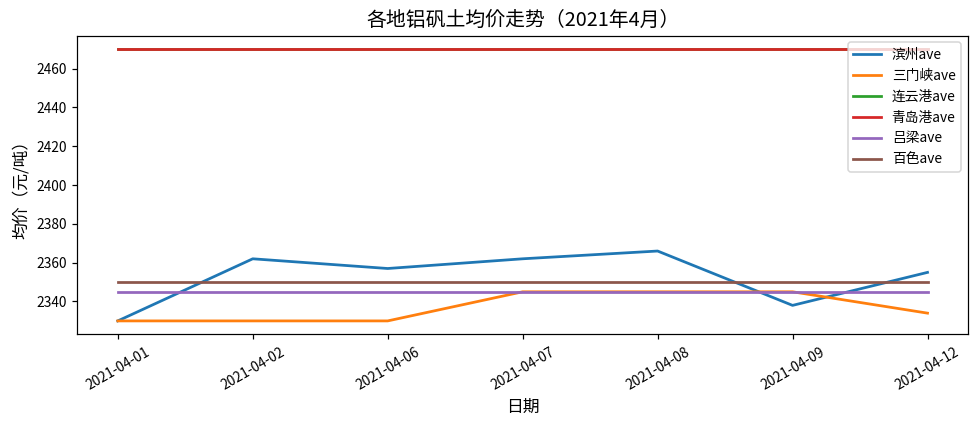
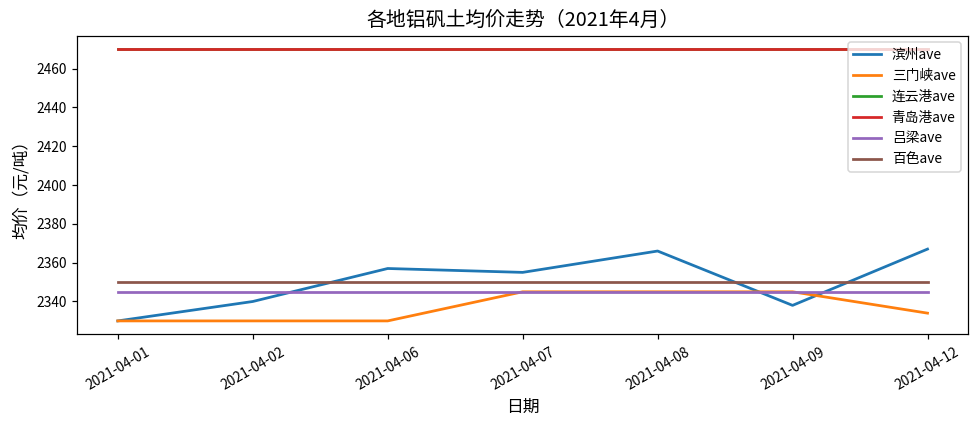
  {
    "滨州ave": {
-     "2021-04-02": 2362,
+     "2021-04-02": 2340,
      "2021-04-06": 2357,
-     "2021-04-07": 2362,
+     "2021-04-07": 2355,
      "2021-04-08": 2366,
      "2021-04-09": 2338,
-     "2021-04-12": 2355
+     "2021-04-12": 2367
    },
    "三门峡ave": {
      "2021-04-02": 2330,
      "2021-04-06": 2330,
      "2021-04-12": 2334
    },
    "青岛港ave": {
      "2021-04-01": 2470,
      "2021-04-02": 2470,
      "2021-04-06": 2470,
      "2021-04-07": 2470,
      "2021-04-08": 2470,
      "2021-04-09": 2470
    },
    "吕梁ave": {
      "2021-04-01": 2345,
      "2021-04-02": 2345,
      "2021-04-06": 2345,
      "2021-04-12": 2345
    },
    "百色ave": {
      "2021-04-01": 2350,
      "2021-04-02": 2350,
      "2021-04-06": 2350,
      "2021-04-07": 2350,
      "2021-04-08": 2350,
      "2021-04-09": 2350,
      "2021-04-12": 2350
    }
  }
